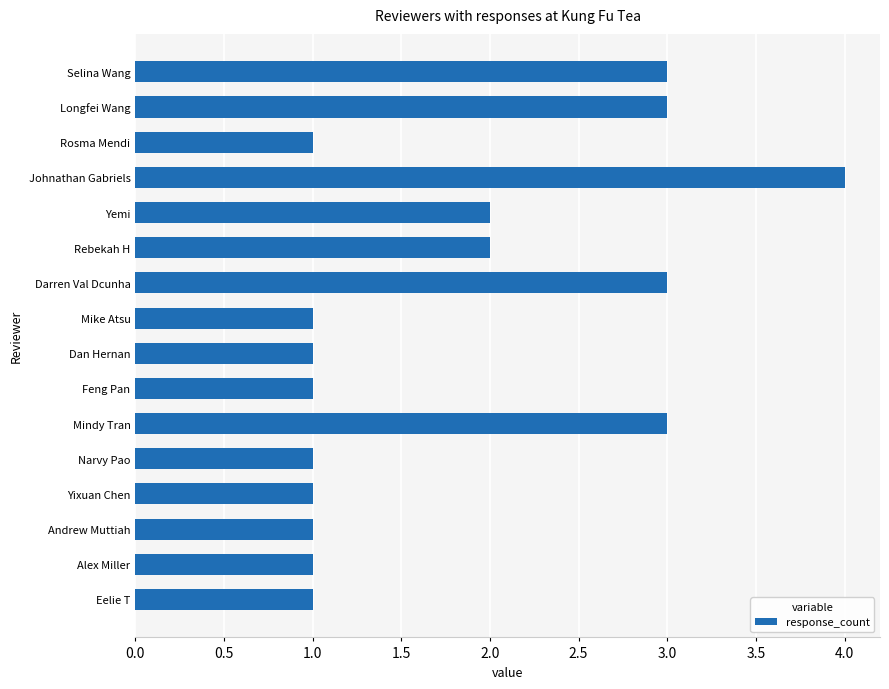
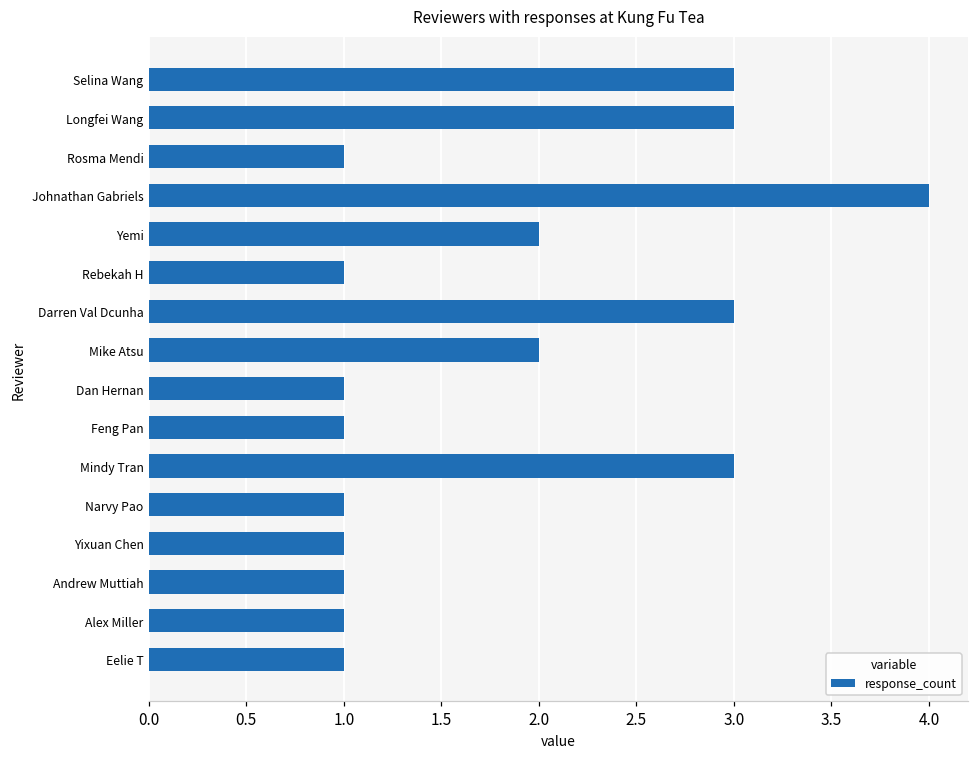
  {
    "Selina Wang": 3,
    "Longfei Wang": 3,
    "Rosma Mendi": 1,
    "Johnathan Gabriels": 4,
    "Yemi": 2,
-   "Rebekah H": 2,
+   "Rebekah H": 1,
    "Darren Val Dcunha": 3,
-   "Mike Atsu": 1,
+   "Mike Atsu": 2,
    "Dan Hernan": 1,
    "Feng Pan": 1,
    "Mindy Tran": 3,
    "Narvy Pao": 1,
    "Yixuan Chen": 1,
    "Andrew Muttiah": 1,
    "Alex Miller": 1,
    "Eelie T": 1
  }
